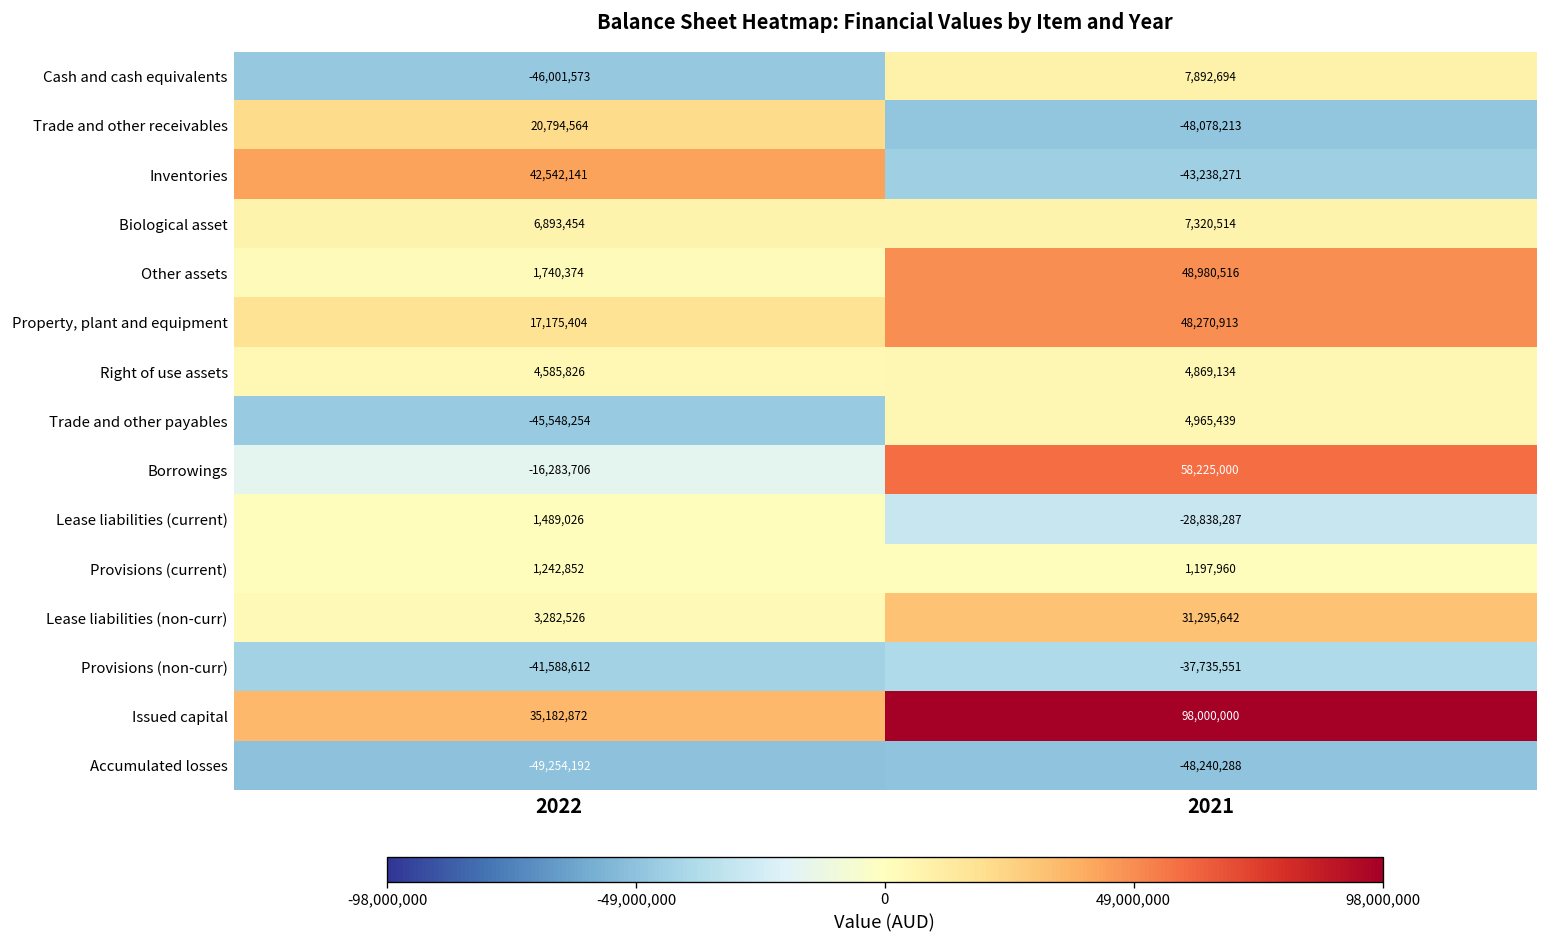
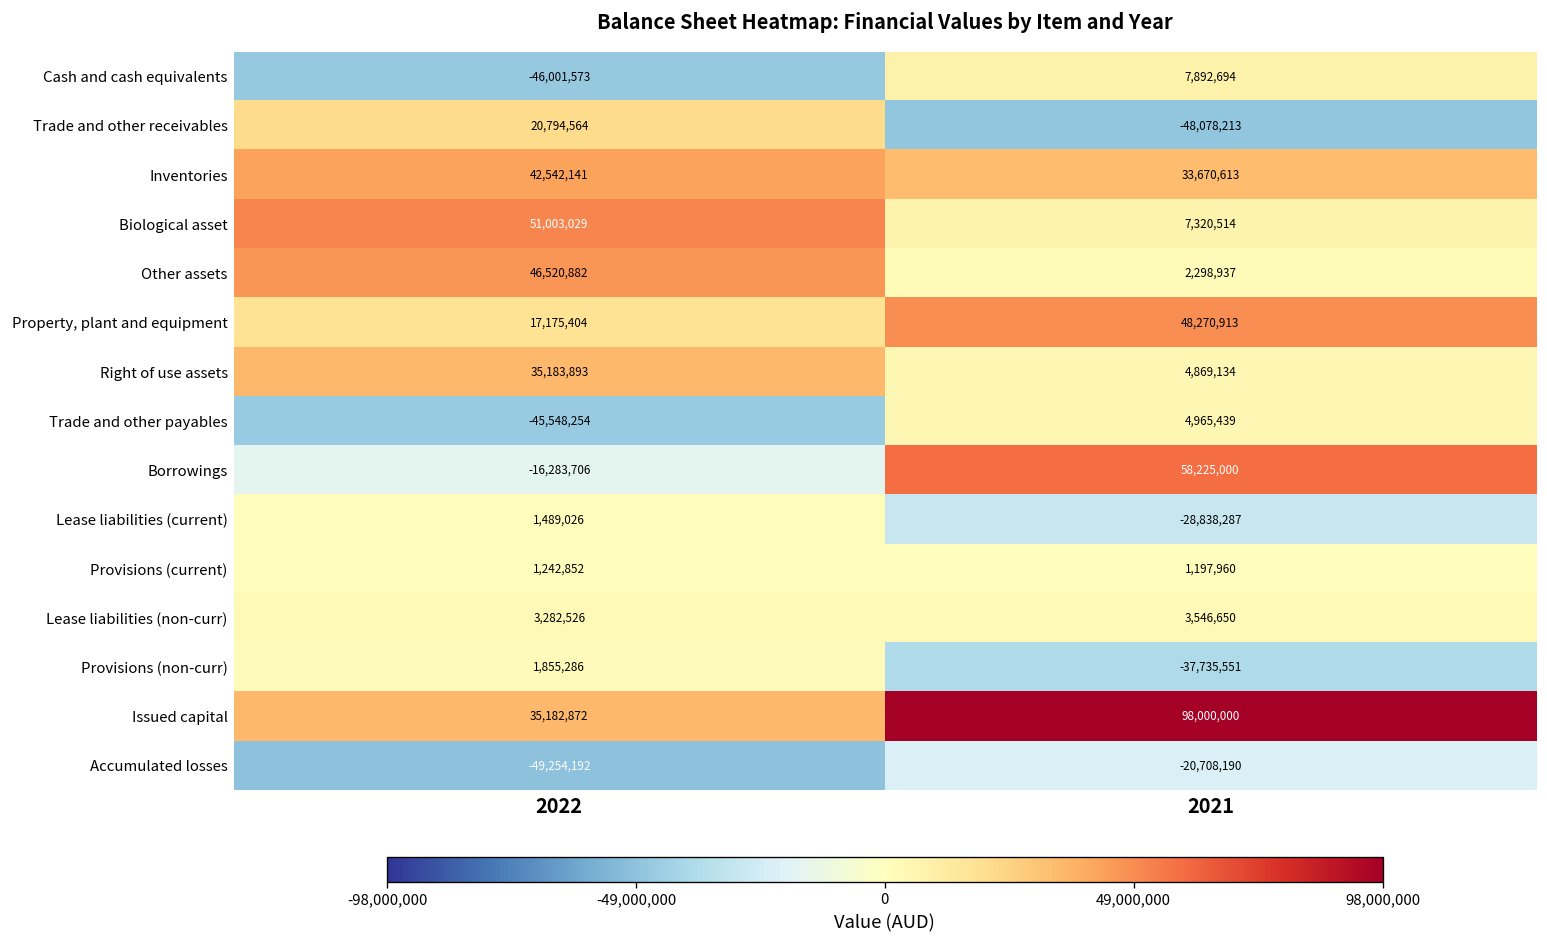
  {
    "Cash and cash equivalents": {
      "2022": "-46,001,573",
      "2021": "7,892,694"
    },
    "Trade and other receivables": {
      "2022": "20,794,564",
      "2021": "-48,078,213"
    },
    "Inventories": {
      "2022": "42,542,141",
-     "2021": "-43,238,271"
+     "2021": "33,670,613"
    },
    "Biological asset": {
-     "2022": "6,893,454",
+     "2022": "51,003,029",
      "2021": "7,320,514"
    },
    "Other assets": {
-     "2022": "1,740,374",
-     "2021": "48,980,516"
+     "2022": "46,520,882",
+     "2021": "2,298,937"
    },
    "Property, plant and equipment": {
      "2022": "17,175,404",
      "2021": "48,270,913"
    },
    "Right of use assets": {
-     "2022": "4,585,826",
+     "2022": "35,183,893",
      "2021": "4,869,134"
    },
    "Trade and other payables": {
      "2022": "-45,548,254",
      "2021": "4,965,439"
    },
    "Borrowings": {
      "2022": "-16,283,706",
      "2021": "58,225,000"
    },
    "Lease liabilities (current)": {
      "2022": "1,489,026",
      "2021": "-28,838,287"
    },
    "Provisions (current)": {
      "2022": "1,242,852",
      "2021": "1,197,960"
    },
    "Lease liabilities (non-curr)": {
      "2022": "3,282,526",
-     "2021": "31,295,642"
+     "2021": "3,546,650"
    },
    "Provisions (non-curr)": {
-     "2022": "-41,588,612",
+     "2022": "1,855,286",
      "2021": "-37,735,551"
    },
    "Issued capital": {
      "2022": "35,182,872",
      "2021": "98,000,000"
    },
    "Accumulated losses": {
      "2022": "-49,254,192",
-     "2021": "-48,240,288"
+     "2021": "-20,708,190"
    }
  }
